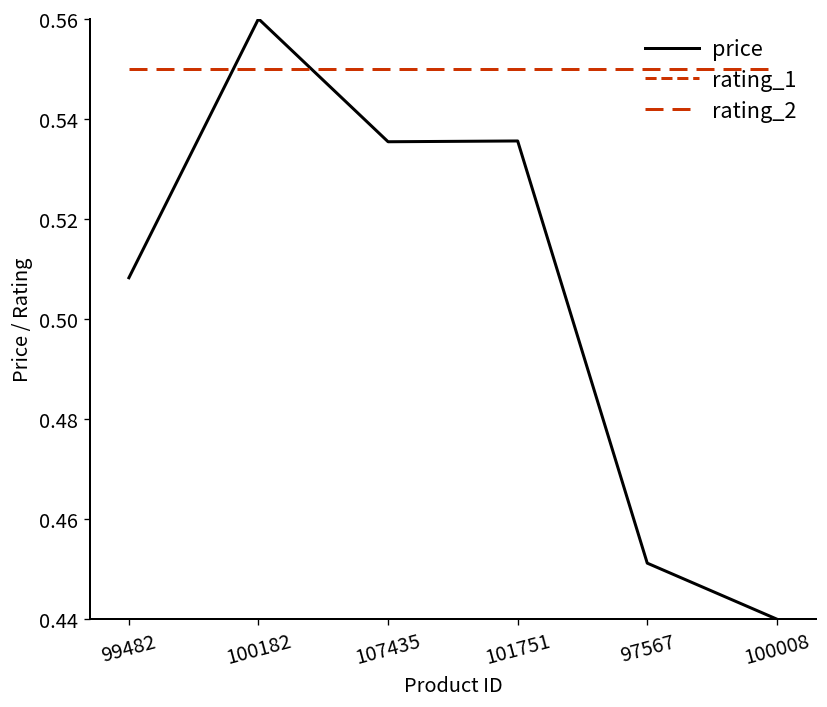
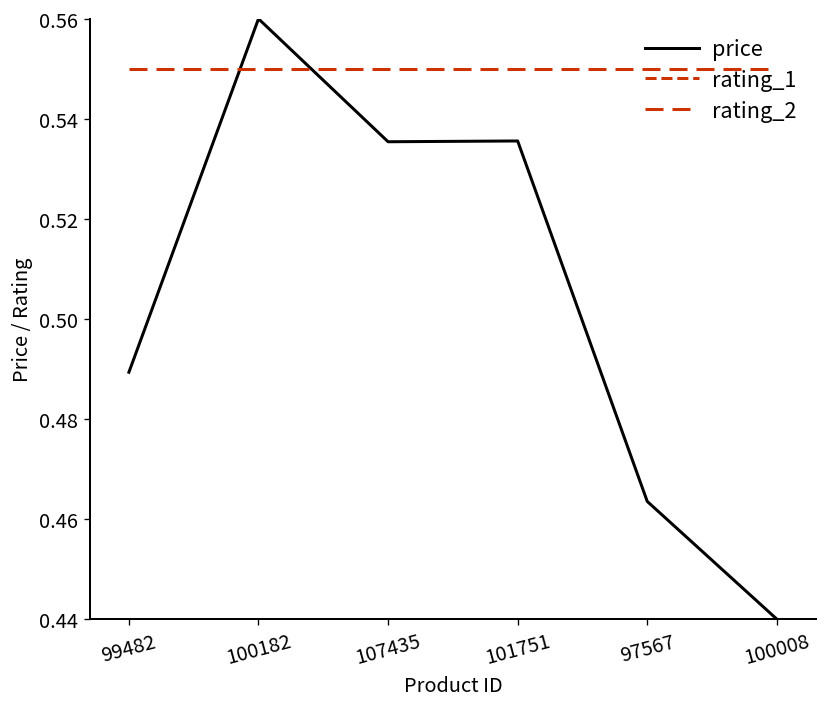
  {
    "price": {
-     "99482": 0.508,
+     "99482": 0.489,
      "100182": 0.560,
      "107435": 0.535,
      "101751": 0.536,
-     "97567": 0.451,
+     "97567": 0.464,
      "100008": 0.440
    }
  }
